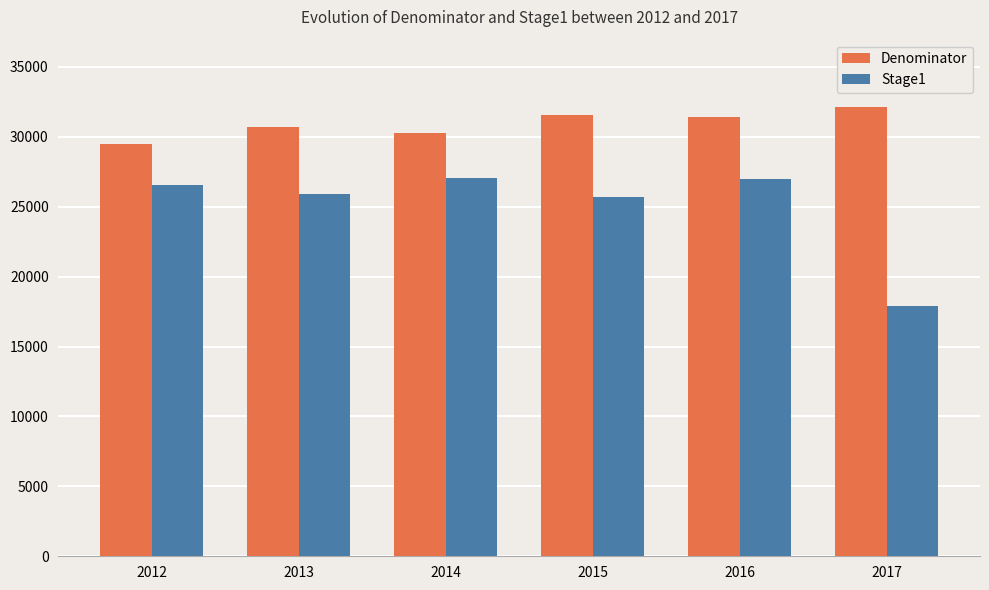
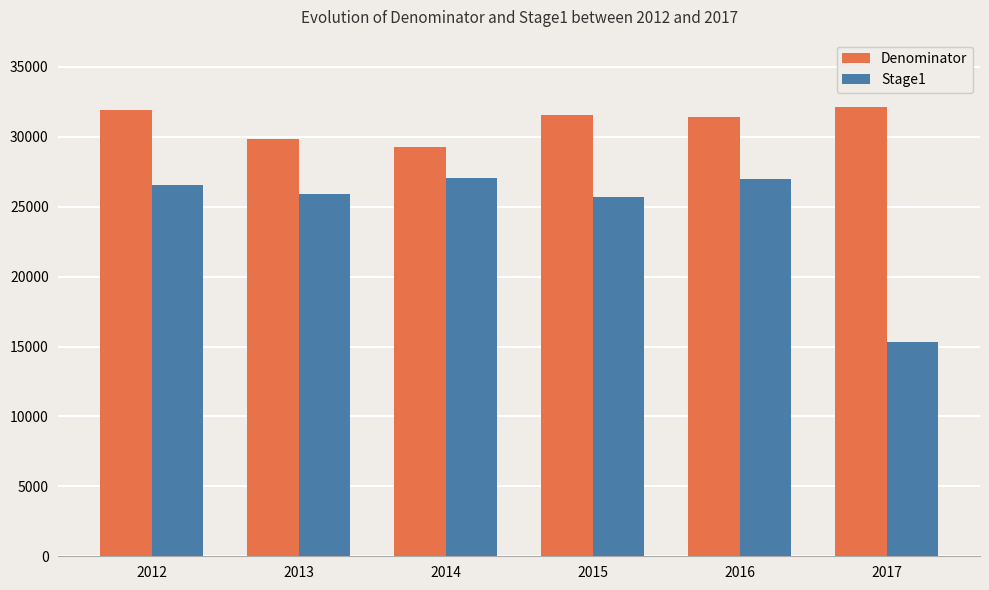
  {
    "Denominator": {
-     "2012": 29500,
-     "2013": 30700,
-     "2014": 30300,
+     "2012": 31900,
+     "2013": 29800,
+     "2014": 29300,
      "2015": 31500,
      "2016": 31400,
      "2017": 32100
    },
    "Stage1": {
      "2012": 26500,
      "2013": 25900,
      "2014": 27000,
      "2015": 25700,
      "2016": 27000,
-     "2017": 17900
+     "2017": 15300
    }
  }
